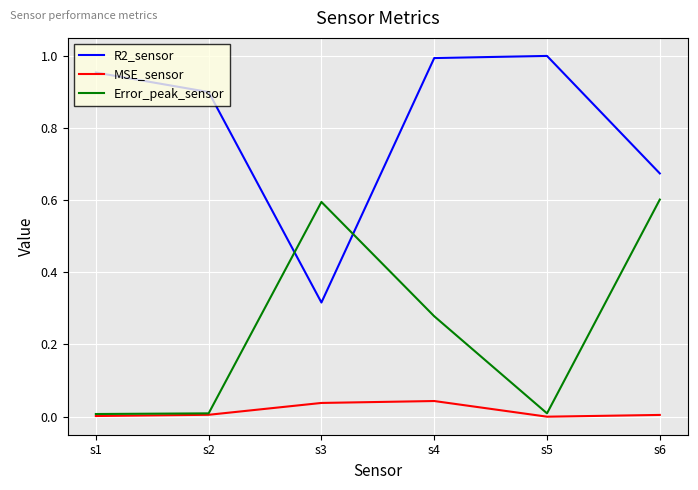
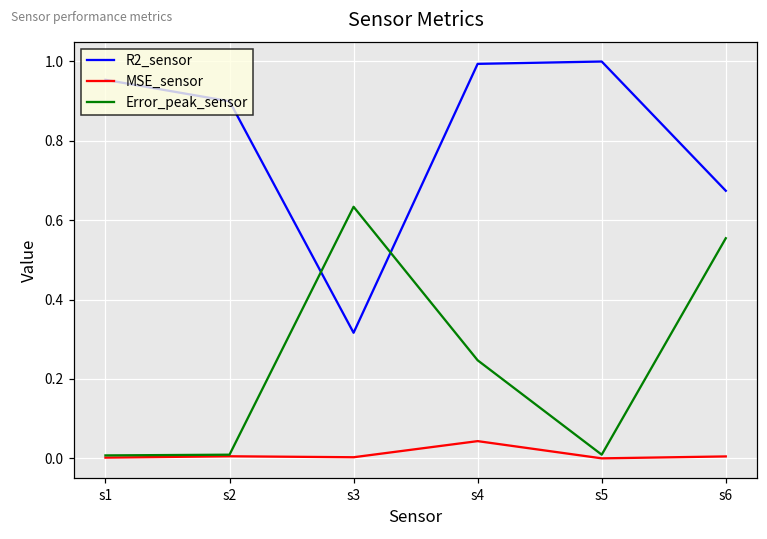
  {
    "R2_sensor": {
      "s3": 0.32,
      "s4": 0.99,
      "s5": 1.00,
      "s6": 0.67
    },
    "MSE_sensor": {
-     "s3": 0.04,
+     "s3": 0.00,
      "s4": 0.04,
      "s5": 0.00,
      "s6": 0.00
    },
    "Error_peak_sensor": {
-     "s3": 0.59,
-     "s4": 0.28,
+     "s3": 0.63,
+     "s4": 0.25,
      "s5": 0.01,
-     "s6": 0.60
+     "s6": 0.55
    }
  }
